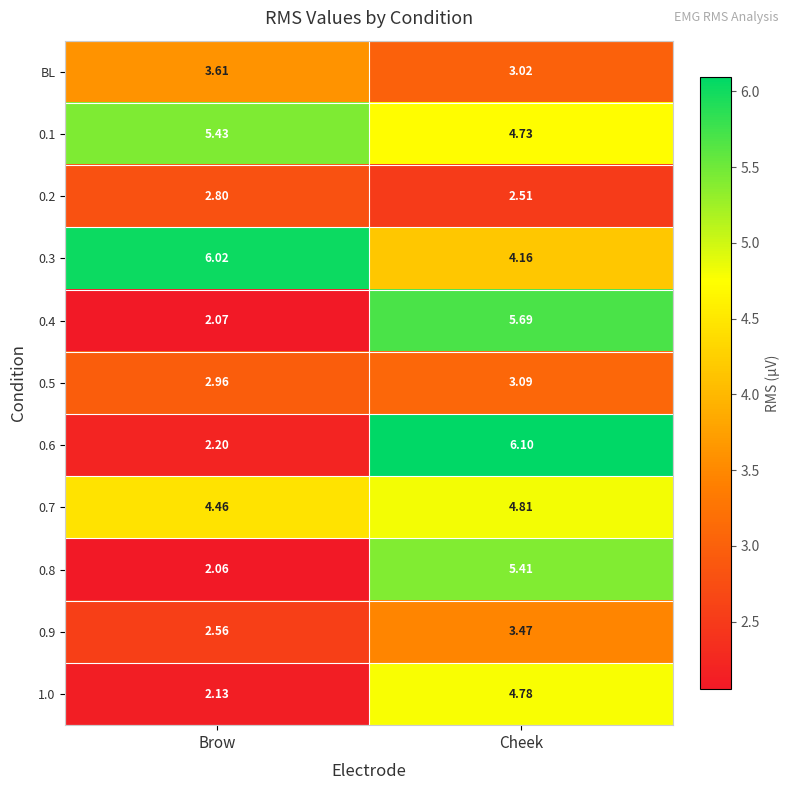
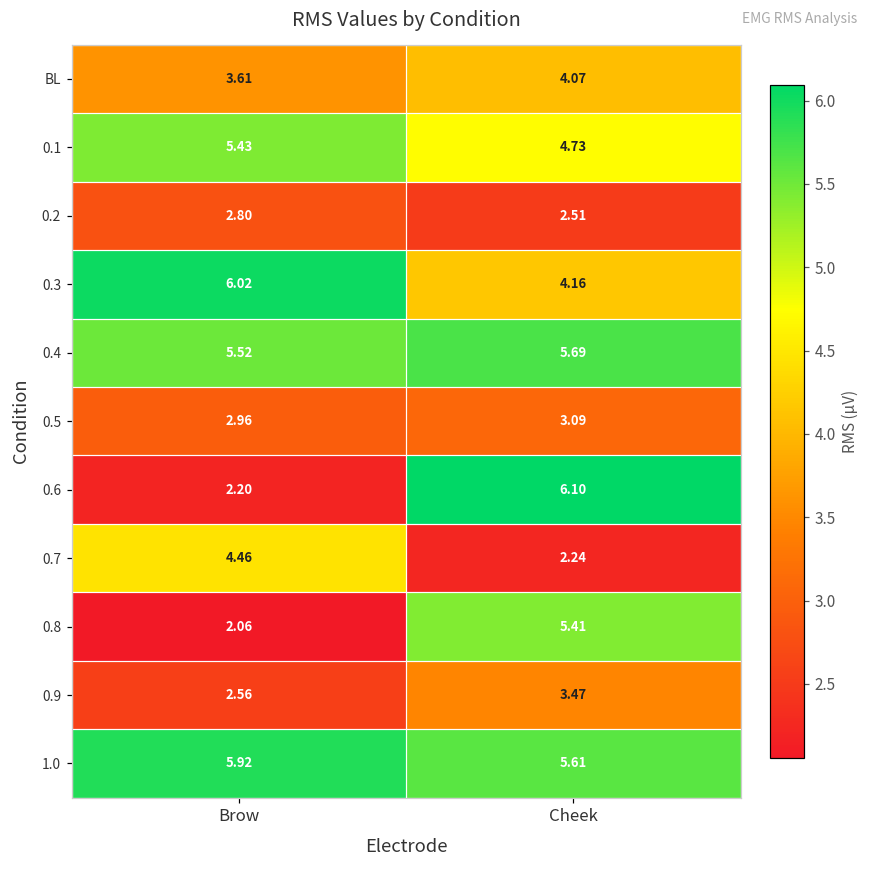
  {
    "BL": {
      "Brow": 3.61,
-     "Cheek": 3.02
+     "Cheek": 4.07
    },
    "0.1": {
      "Brow": 5.43,
      "Cheek": 4.73
    },
    "0.2": {
      "Brow": 2.80,
      "Cheek": 2.51
    },
    "0.3": {
      "Brow": 6.02,
      "Cheek": 4.16
    },
    "0.4": {
-     "Brow": 2.07,
+     "Brow": 5.52,
      "Cheek": 5.69
    },
    "0.5": {
      "Brow": 2.96,
      "Cheek": 3.09
    },
    "0.6": {
      "Brow": 2.20,
      "Cheek": 6.10
    },
    "0.7": {
      "Brow": 4.46,
-     "Cheek": 4.81
+     "Cheek": 2.24
    },
    "0.8": {
      "Brow": 2.06,
      "Cheek": 5.41
    },
    "0.9": {
      "Brow": 2.56,
      "Cheek": 3.47
    },
    "1.0": {
-     "Brow": 2.13,
-     "Cheek": 4.78
+     "Brow": 5.92,
+     "Cheek": 5.61
    }
  }
